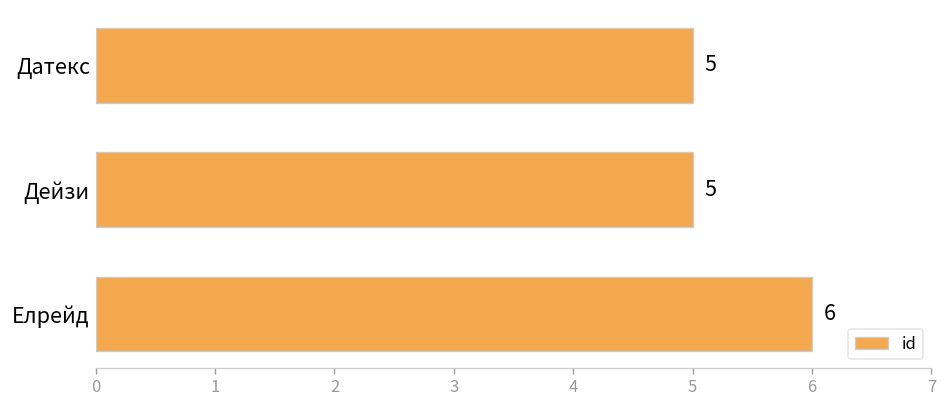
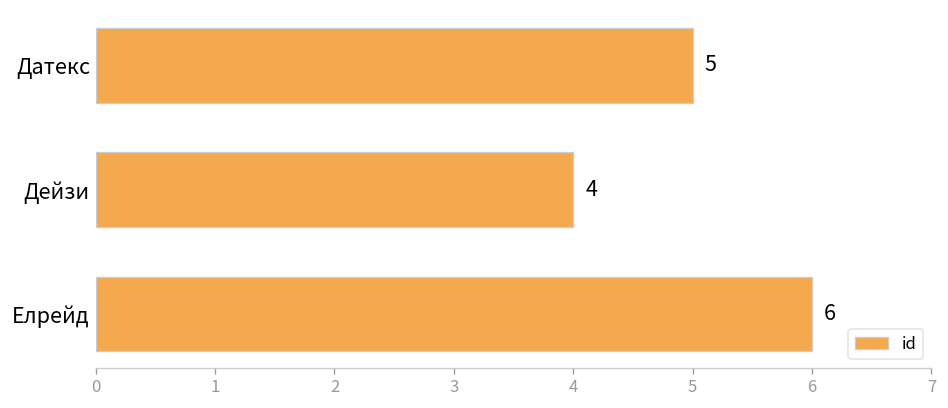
  {
    "Датекс": 5,
-   "Дейзи": 5,
+   "Дейзи": 4,
    "Елрейд": 6
  }
